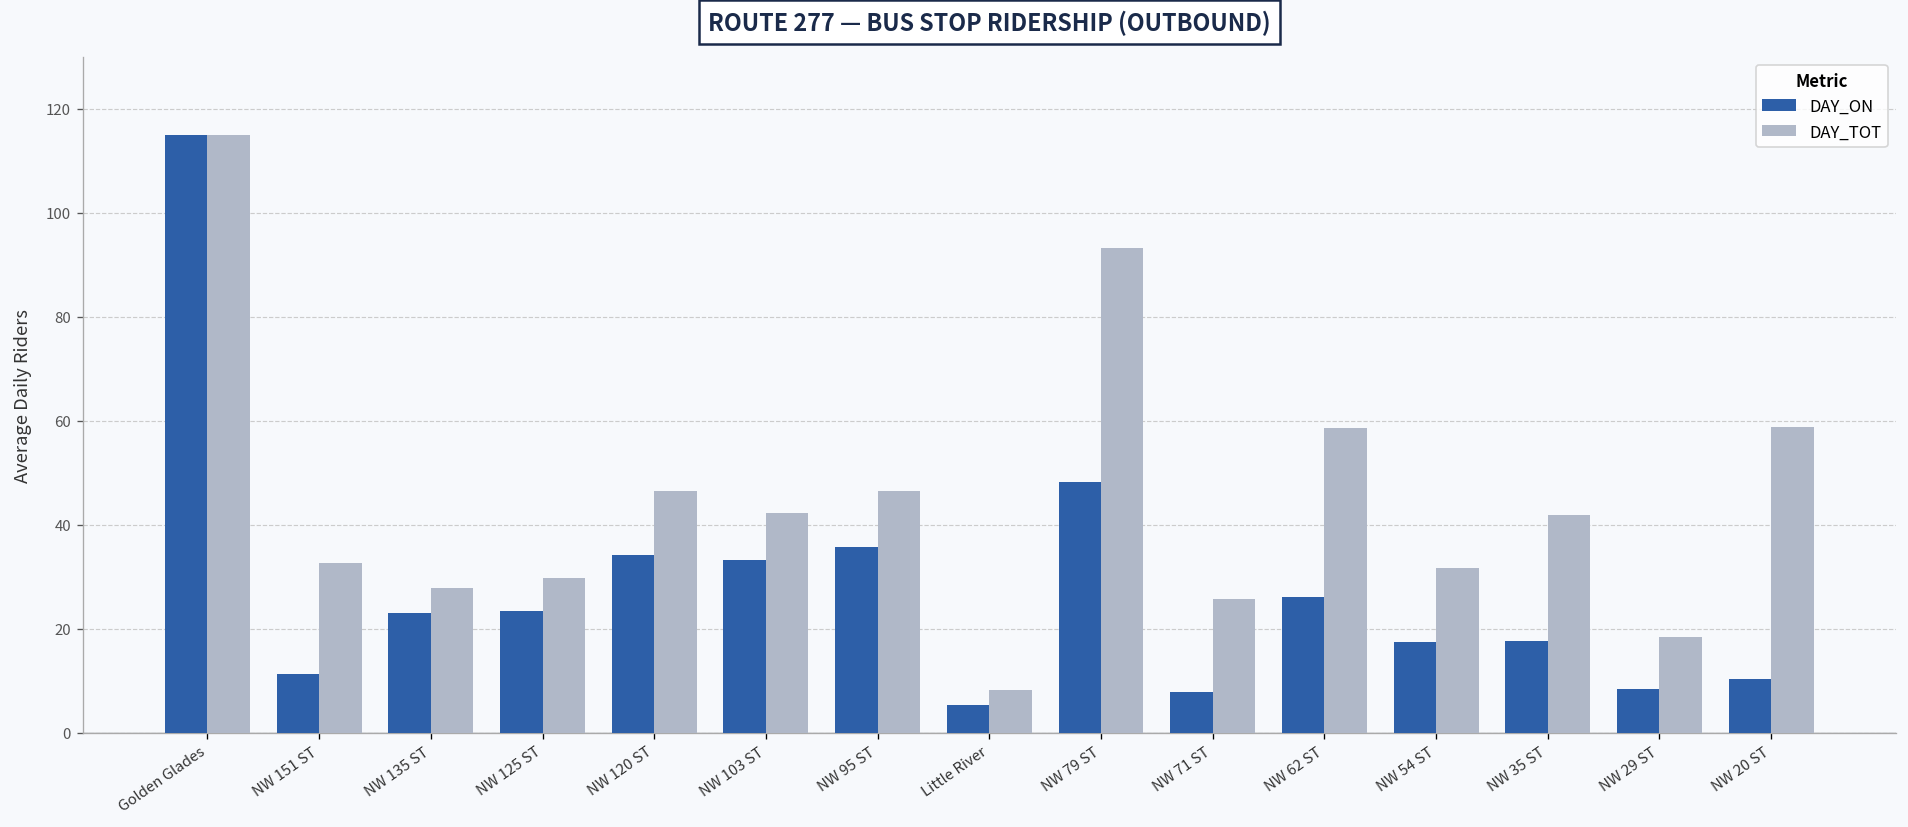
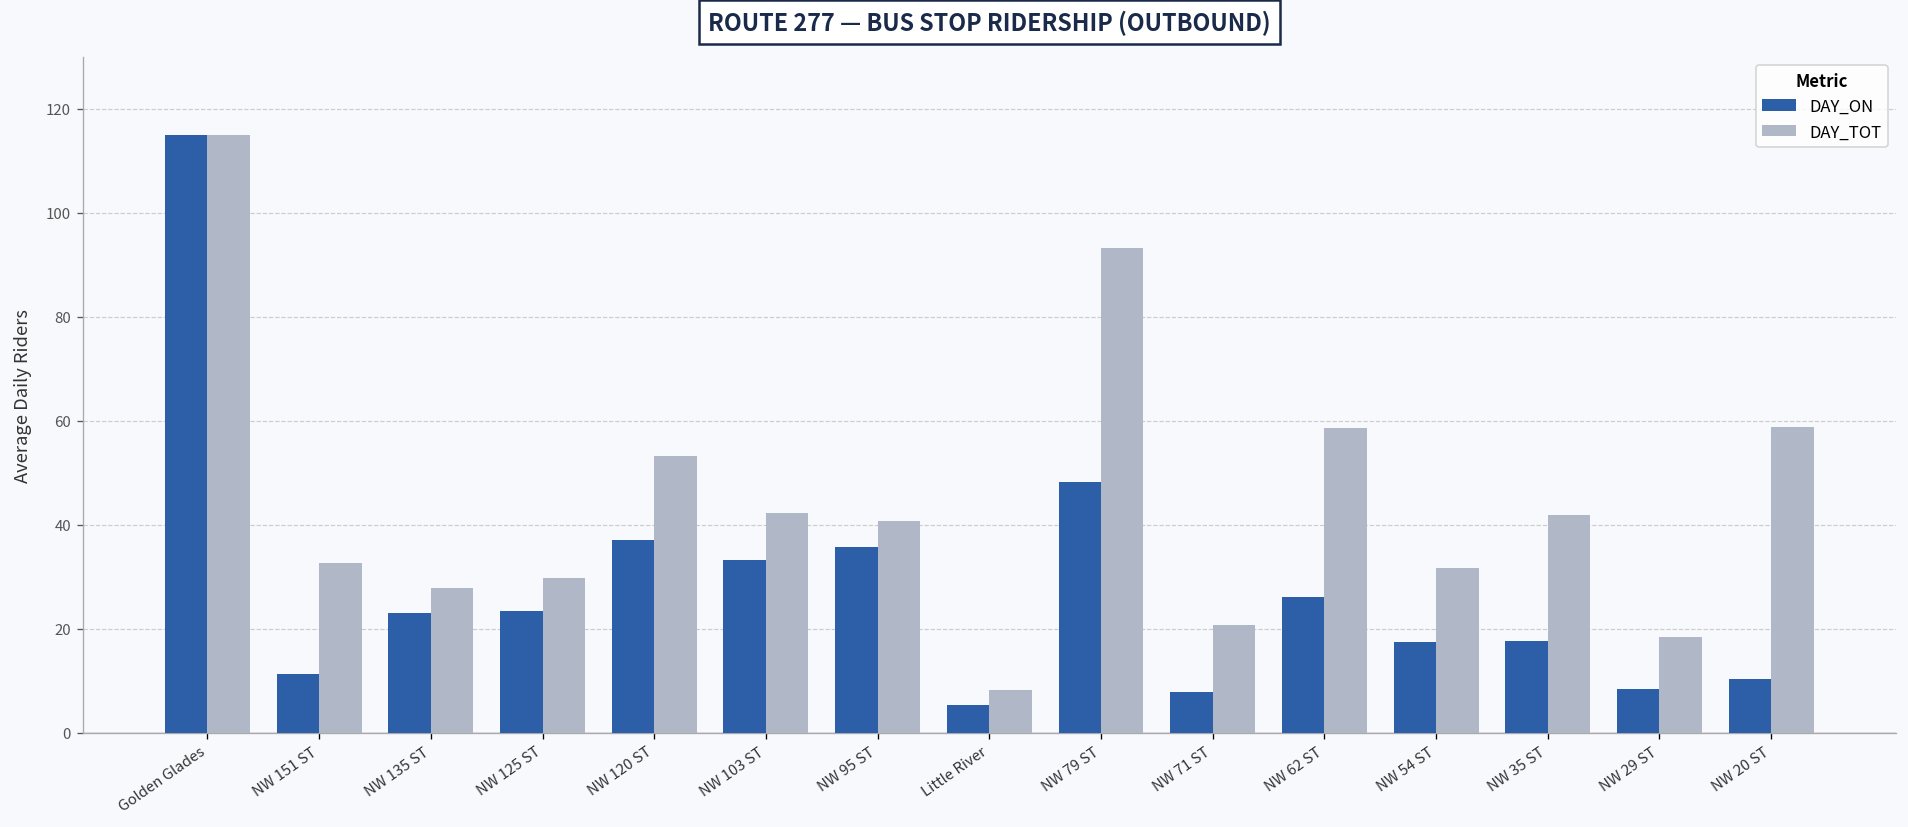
  {
    "DAY_ON": {
      "Golden Glades": 115,
      "NW 151 ST": 11,
      "NW 135 ST": 23,
      "NW 125 ST": 23,
-     "NW 120 ST": 34,
+     "NW 120 ST": 37,
      "NW 103 ST": 33,
      "NW 95 ST": 36,
      "Little River": 5,
      "NW 79 ST": 48,
      "NW 71 ST": 8,
      "NW 62 ST": 26,
      "NW 54 ST": 17,
      "NW 35 ST": 18,
      "NW 29 ST": 8,
      "NW 20 ST": 10
    },
    "DAY_TOT": {
      "Golden Glades": 115,
      "NW 151 ST": 33,
      "NW 135 ST": 28,
      "NW 125 ST": 30,
-     "NW 120 ST": 47,
+     "NW 120 ST": 53,
      "NW 103 ST": 42,
-     "NW 95 ST": 46,
+     "NW 95 ST": 41,
      "Little River": 8,
      "NW 79 ST": 93,
-     "NW 71 ST": 26,
+     "NW 71 ST": 21,
      "NW 62 ST": 59,
      "NW 54 ST": 32,
      "NW 35 ST": 42,
      "NW 29 ST": 18,
      "NW 20 ST": 59
    }
  }
